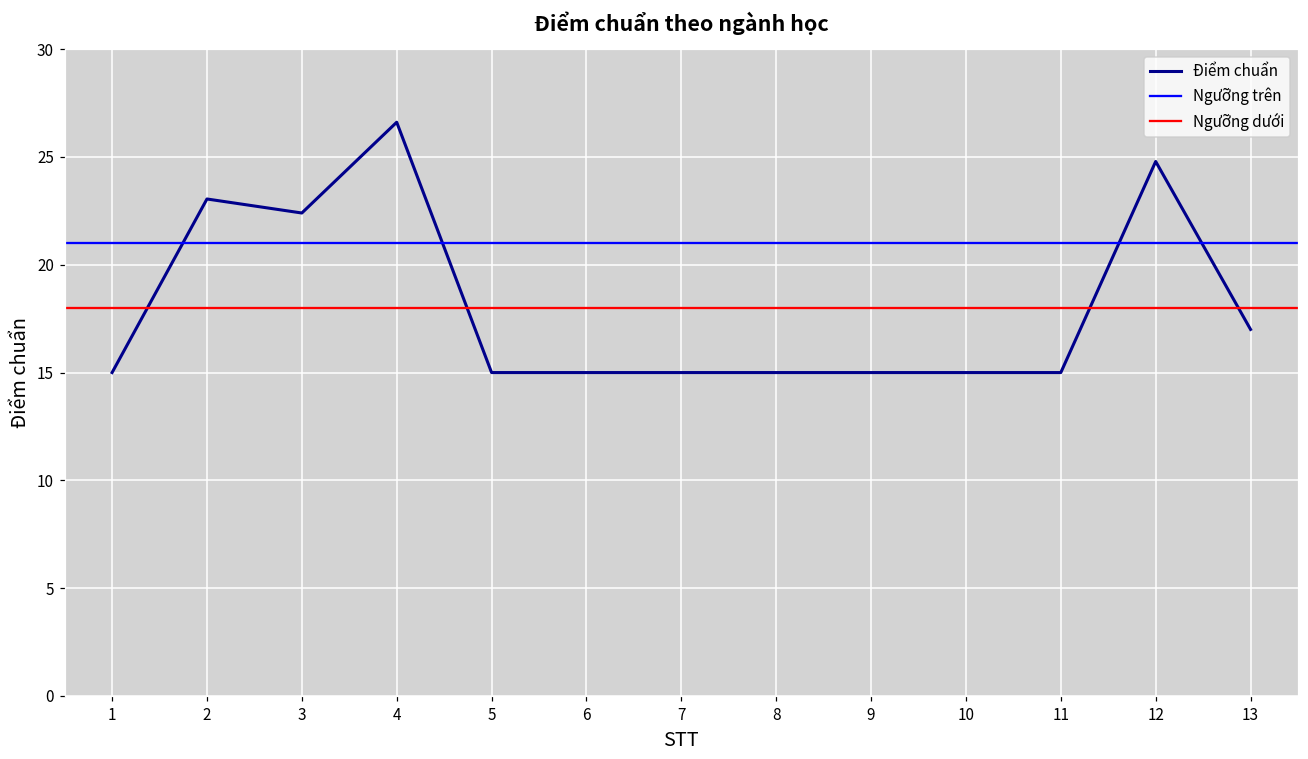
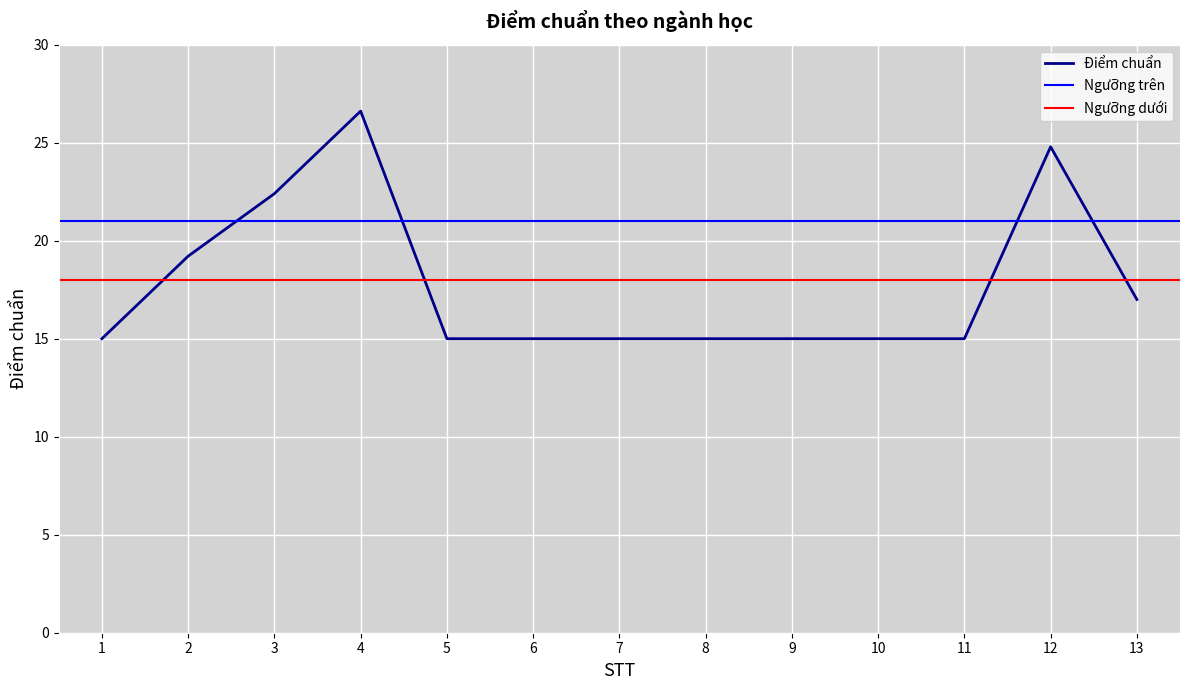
  {
    "1": 15.0,
-   "2": 23.1,
+   "2": 19.2,
    "3": 22.4,
    "4": 26.6,
    "5": 15.0,
    "6": 15.0,
    "7": 15.0,
    "8": 15.0,
    "9": 15.0,
    "10": 15.0,
    "11": 15.0,
    "12": 24.8,
    "13": 17.0
  }
